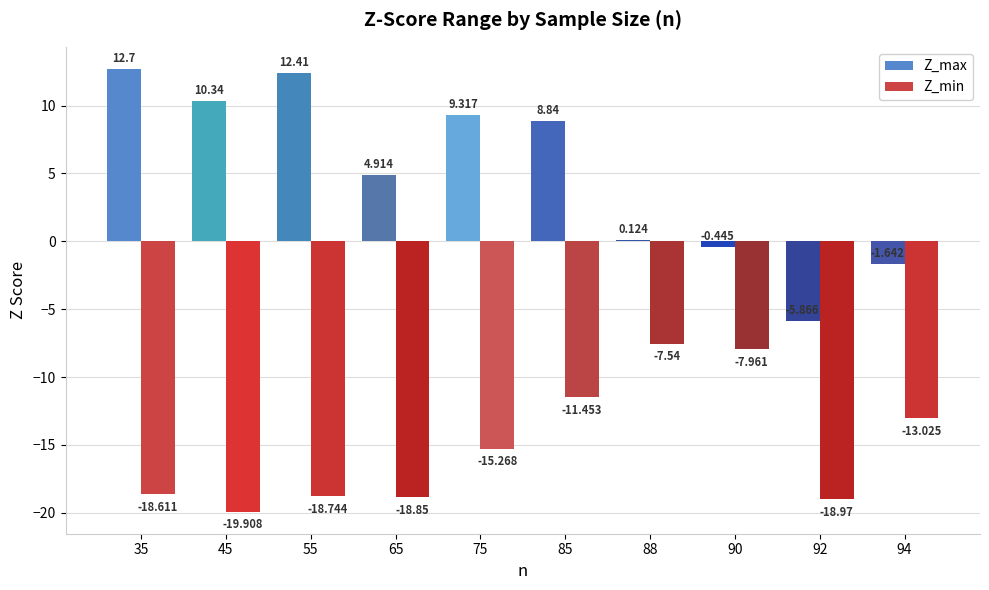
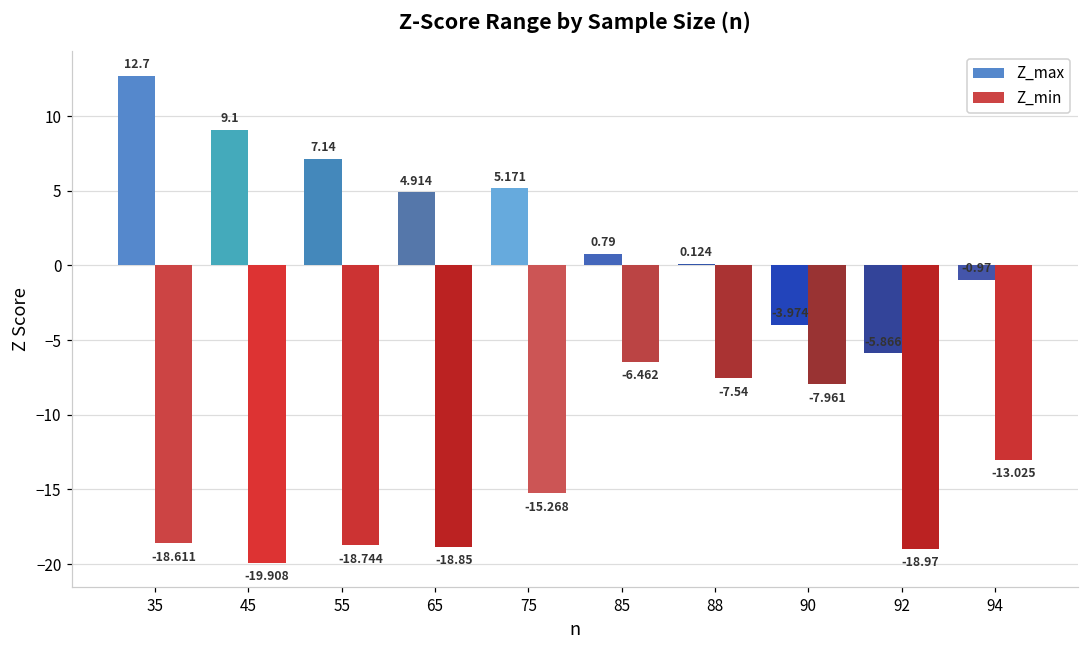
  {
    "Z_max": {
      "35": 12.7,
-     "45": 10.34,
-     "55": 12.41,
+     "45": 9.1,
+     "55": 7.14,
      "65": 4.914,
-     "75": 9.317,
-     "85": 8.84,
+     "75": 5.171,
+     "85": 0.79,
      "88": 0.124,
-     "90": -0.445,
+     "90": -3.974,
      "92": -5.866,
-     "94": -1.642
+     "94": -0.97
    },
    "Z_min": {
      "35": -18.611,
      "45": -19.908,
      "55": -18.744,
      "65": -18.85,
      "75": -15.268,
-     "85": -11.453,
+     "85": -6.462,
      "88": -7.54,
      "90": -7.961,
      "92": -18.97,
      "94": -13.025
    }
  }
